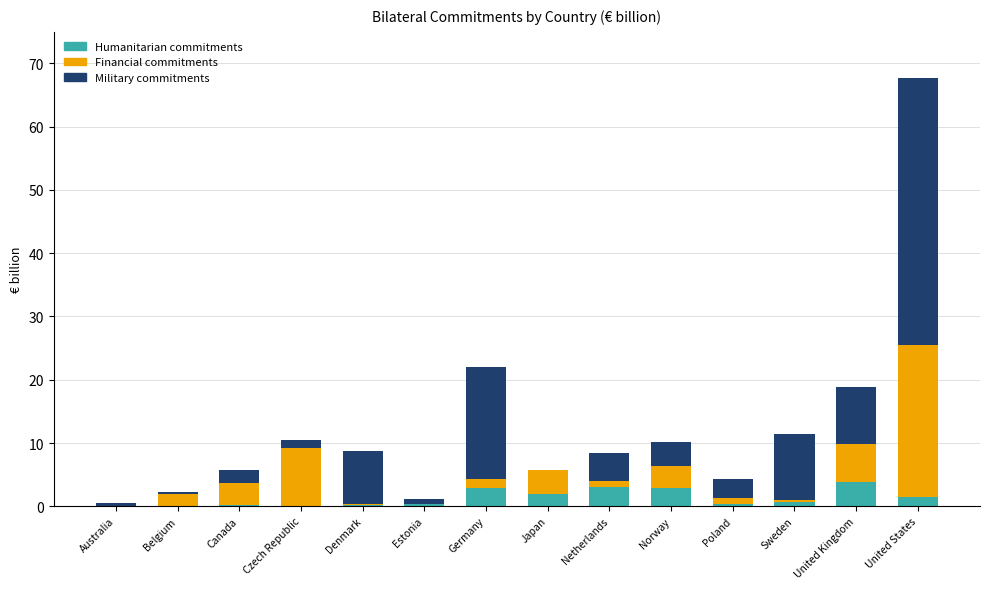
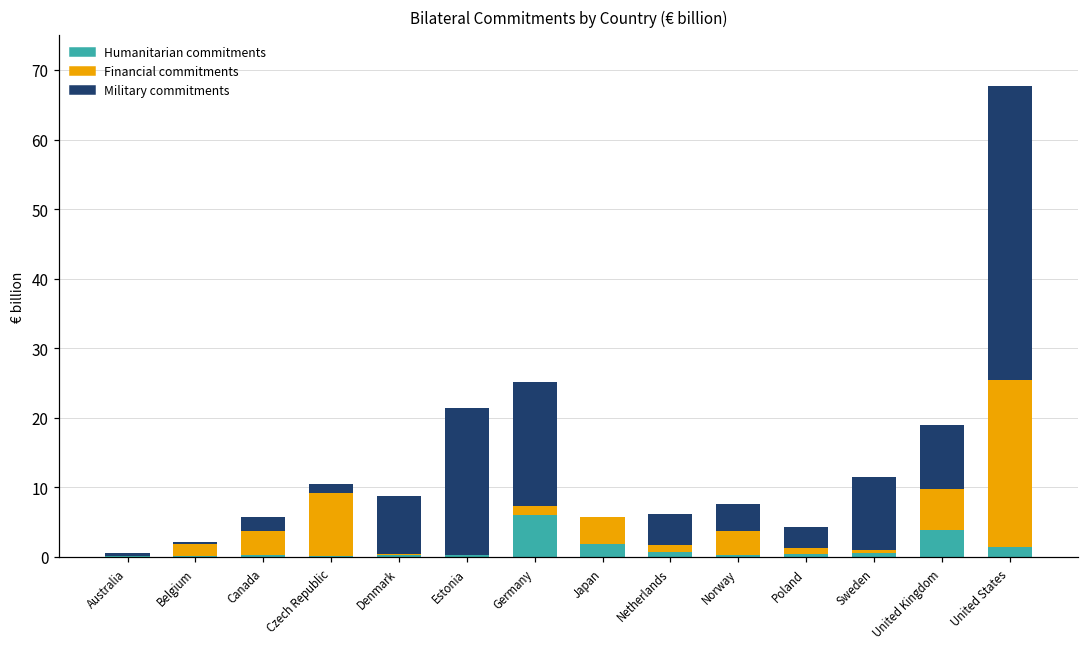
  {
    "Humanitarian commitments": {
-     "Germany": 3,
+     "Germany": 6,
      "Japan": 2,
-     "Netherlands": 3,
-     "Norway": 3,
+     "Netherlands": 1,
+     "Norway": 0,
      "Sweden": 1,
      "United Kingdom": 4,
      "United States": 1
    },
    "Financial commitments": {
      "Australia": 0,
      "Belgium": 2,
      "Canada": 3,
      "Czech Republic": 9,
      "Estonia": 0,
      "Germany": 1,
      "Japan": 4,
      "Netherlands": 1,
      "Norway": 3,
      "Poland": 1,
      "United Kingdom": 6,
      "United States": 24
    },
    "Military commitments": {
      "Australia": 0,
      "Canada": 2,
      "Czech Republic": 1,
      "Denmark": 8,
-     "Estonia": 1,
+     "Estonia": 21,
      "Germany": 18,
      "Netherlands": 4,
      "Norway": 4,
      "Poland": 3,
      "Sweden": 11,
      "United Kingdom": 9,
      "United States": 42
    }
  }
